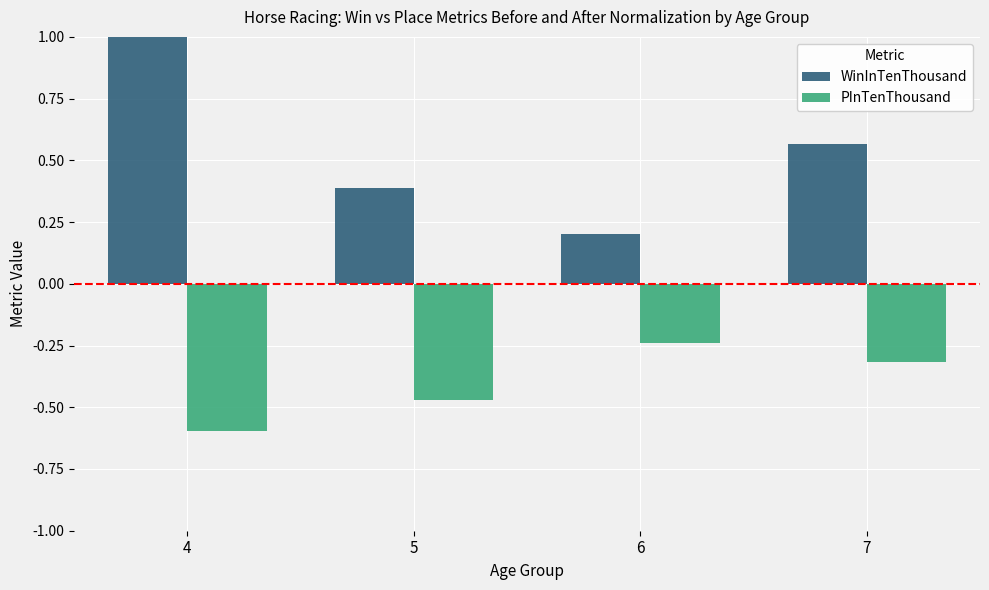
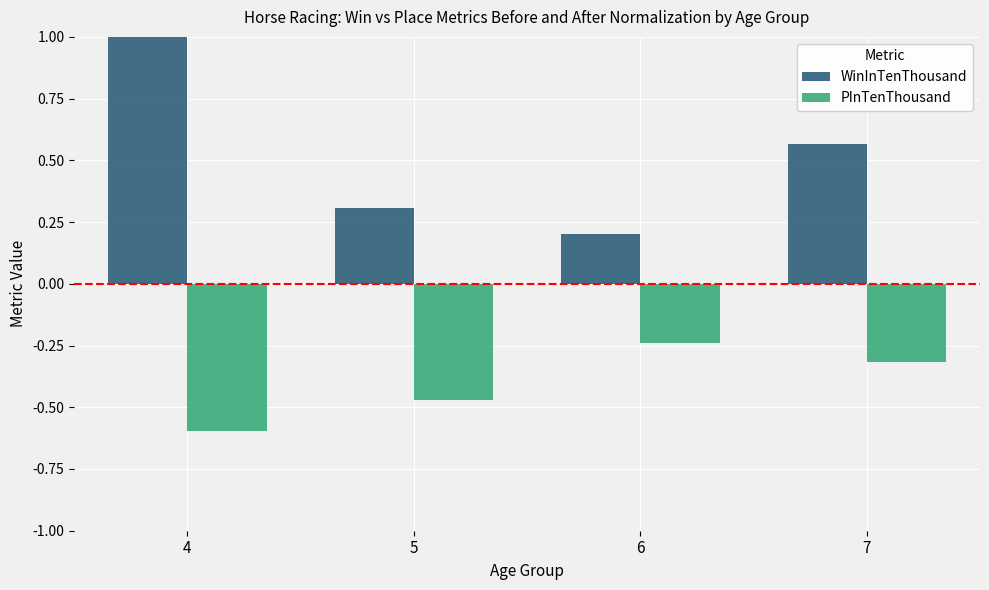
  {
    "WinInTenThousand": {
      "4": 1.00,
-     "5": 0.39,
+     "5": 0.31,
      "6": 0.20,
      "7": 0.57
    },
    "PInTenThousand": {
      "4": -0.60,
      "5": -0.47,
      "6": -0.24,
      "7": -0.32
    }
  }
